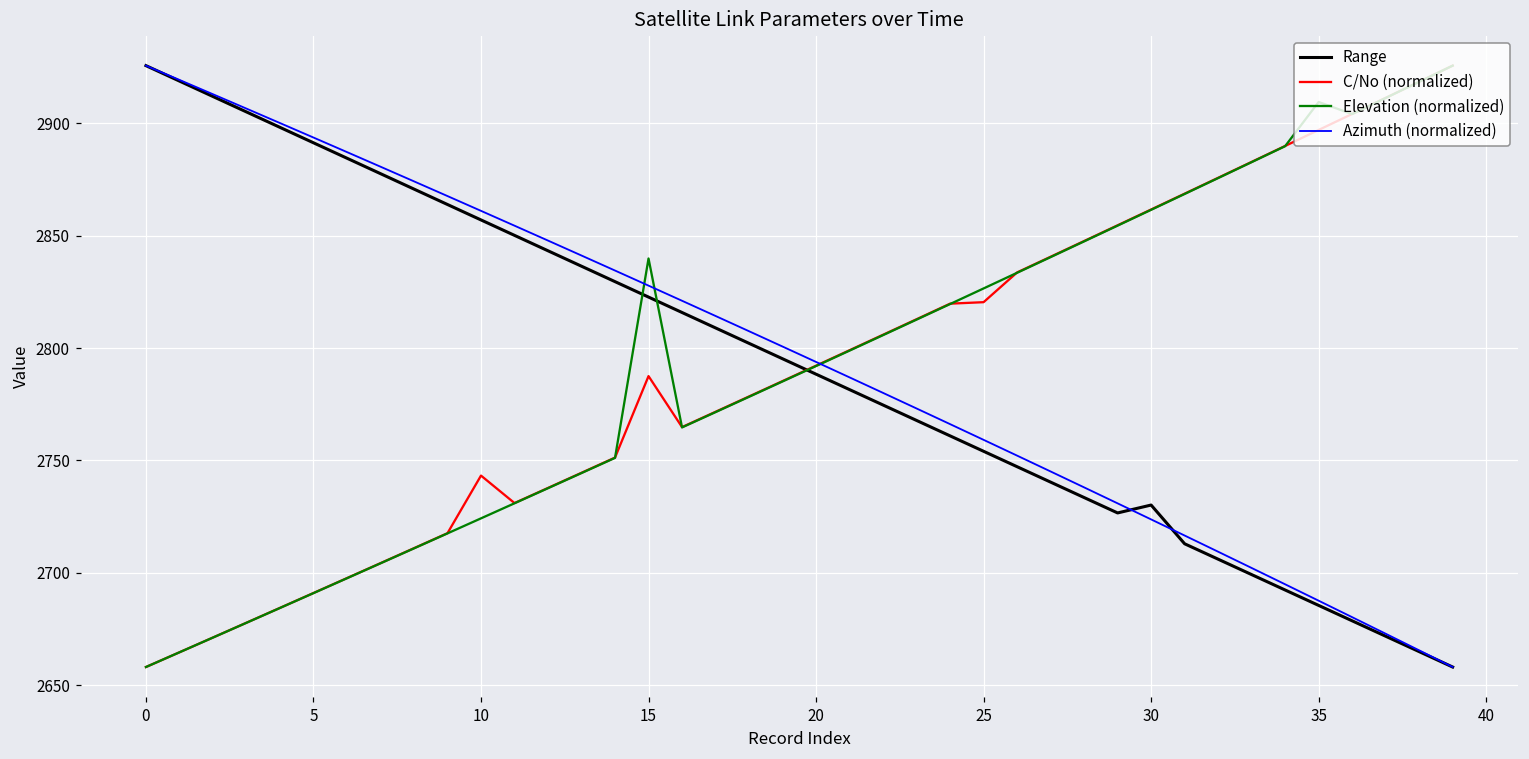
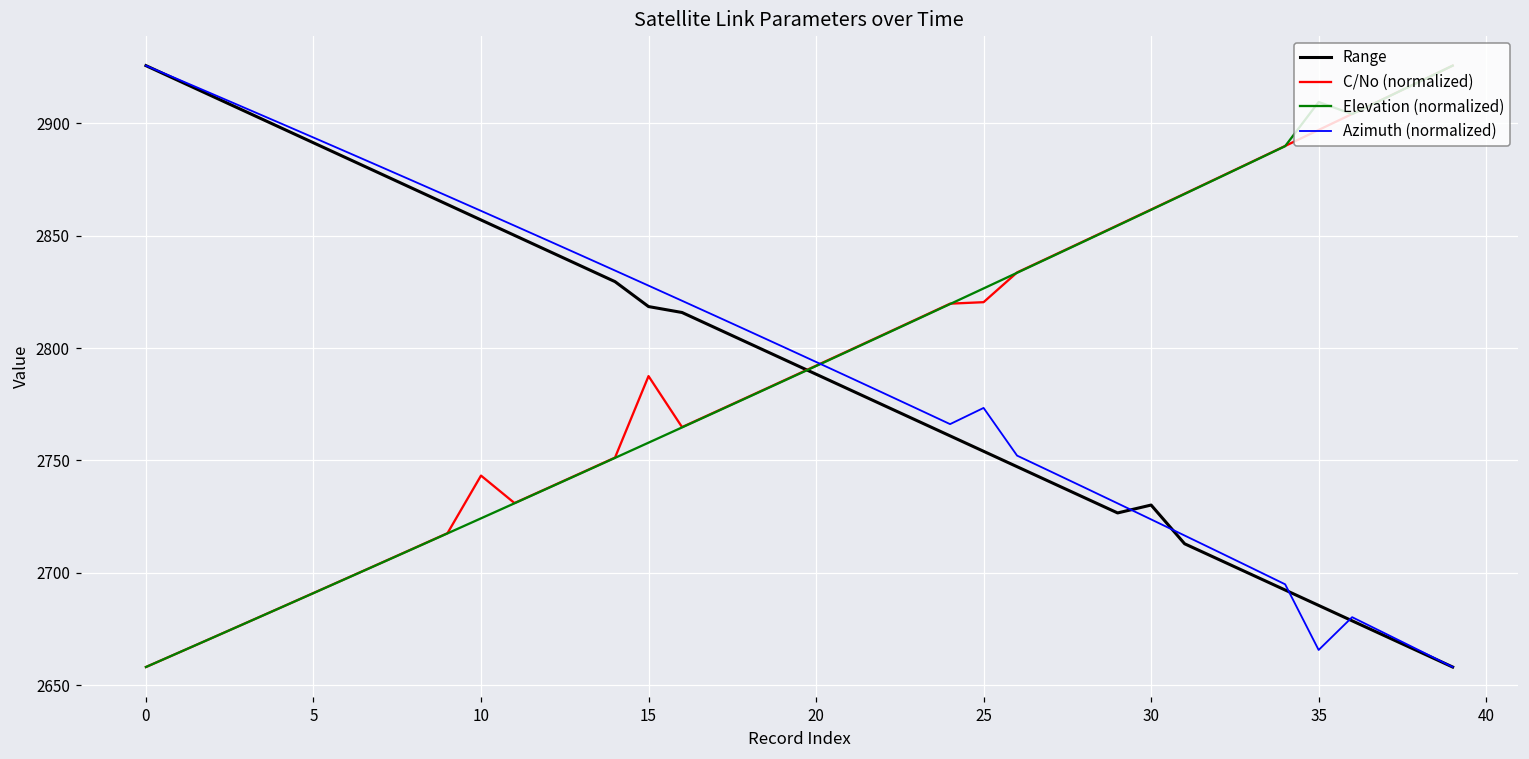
  {
    "Range": {
      "5": 2891,
      "10": 2857,
-     "15": 2823,
+     "15": 2818,
      "20": 2788,
      "25": 2754,
      "30": 2730,
      "35": 2686
    },
    "C/No (normalized)": {
      "10": 2743,
      "15": 2788,
      "25": 2820
    },
    "Elevation (normalized)": {
      "10": 2724,
-     "15": 2840,
+     "15": 2758,
      "25": 2826
    },
    "Azimuth (normalized)": {
      "5": 2894,
      "10": 2861,
      "15": 2828,
      "20": 2794,
-     "25": 2759,
+     "25": 2773,
      "30": 2724,
-     "35": 2688
+     "35": 2666
    }
  }
